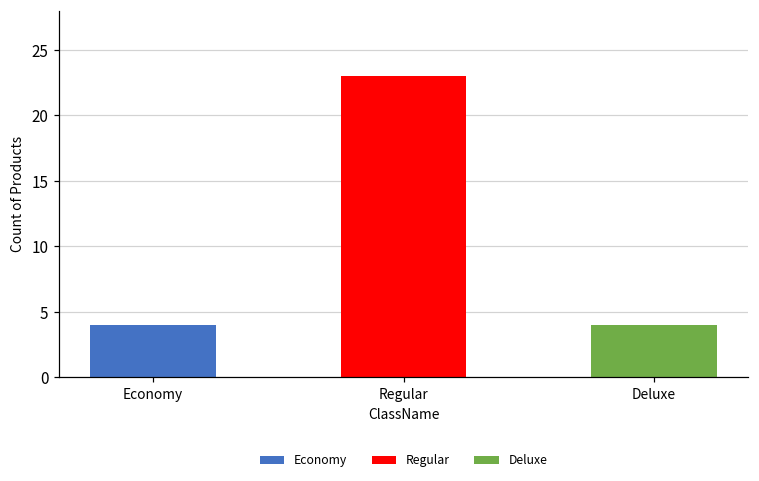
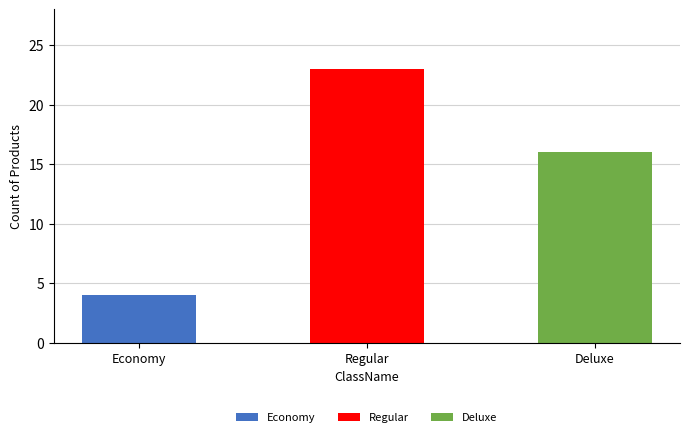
  {
    "Economy": 4,
    "Regular": 23,
-   "Deluxe": 4
+   "Deluxe": 16
  }
